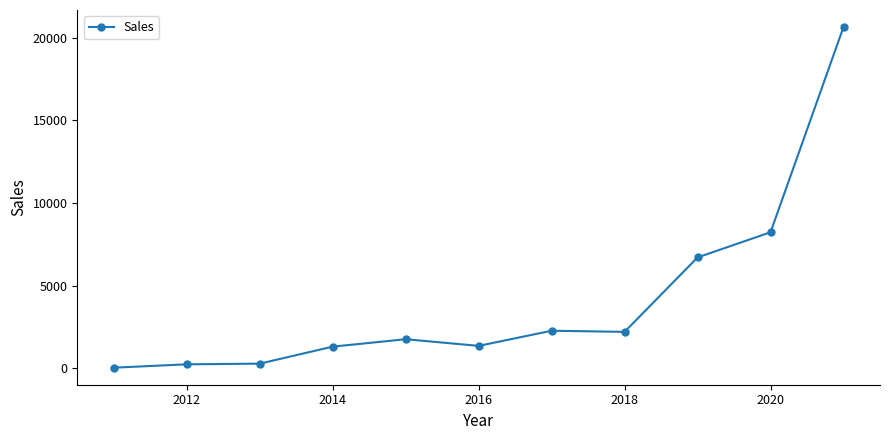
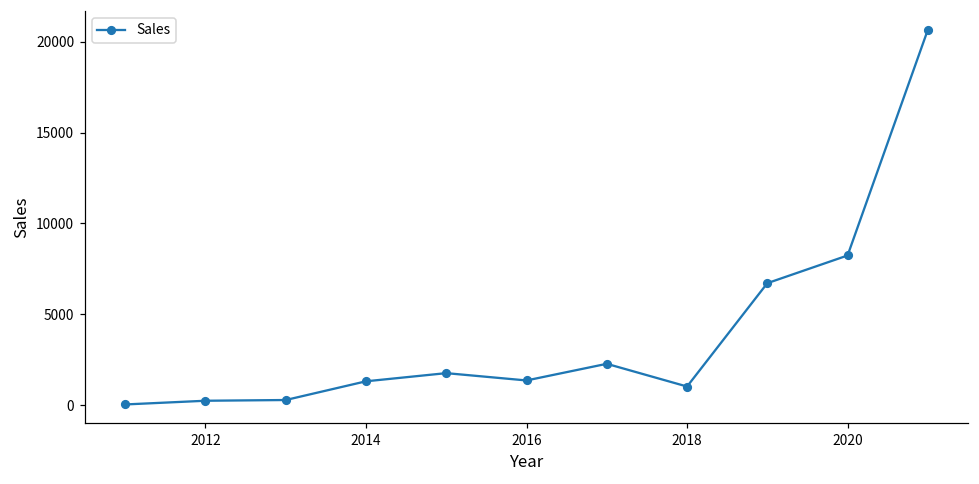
  {
    "2012": 300,
    "2014": 1300,
    "2016": 1400,
-   "2018": 2200,
+   "2018": 1000,
    "2020": 8200
  }
